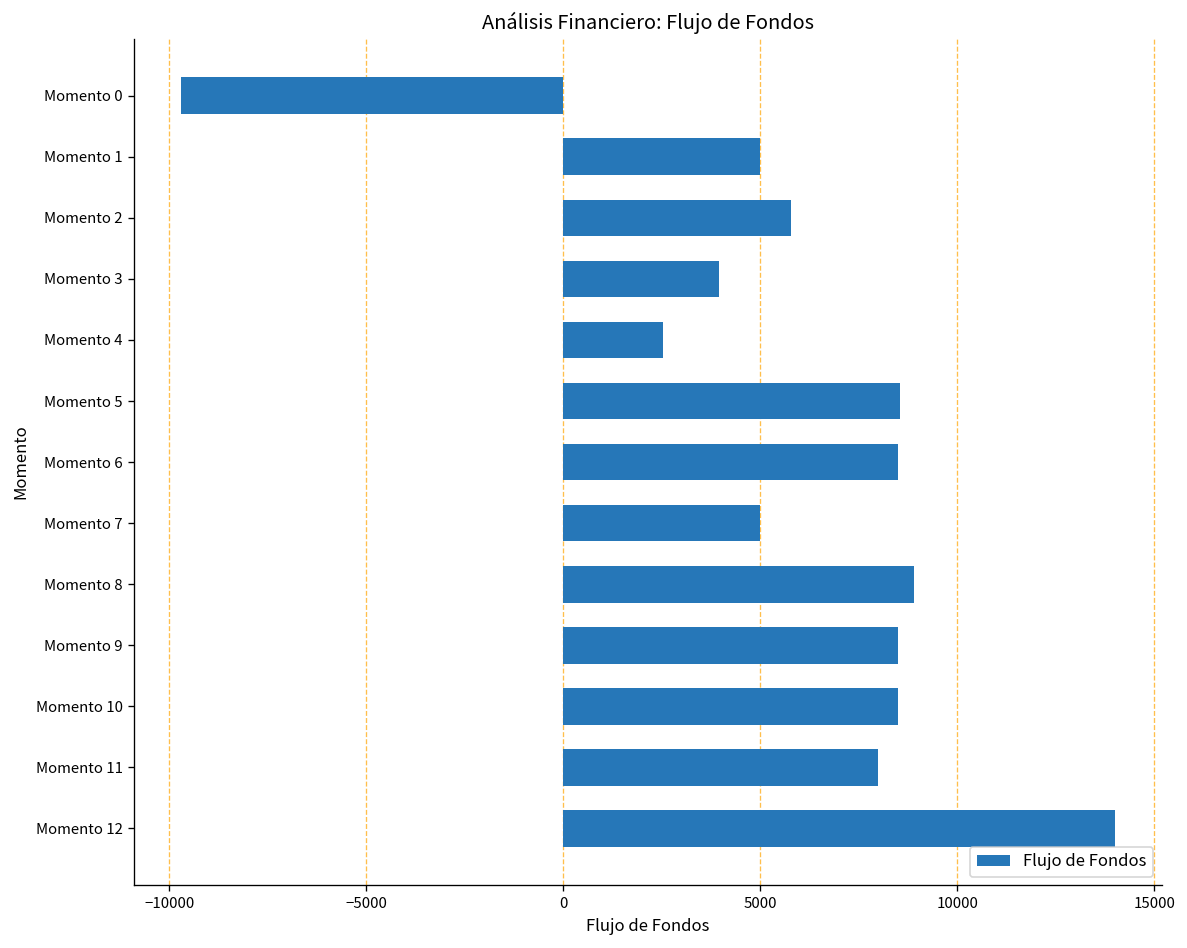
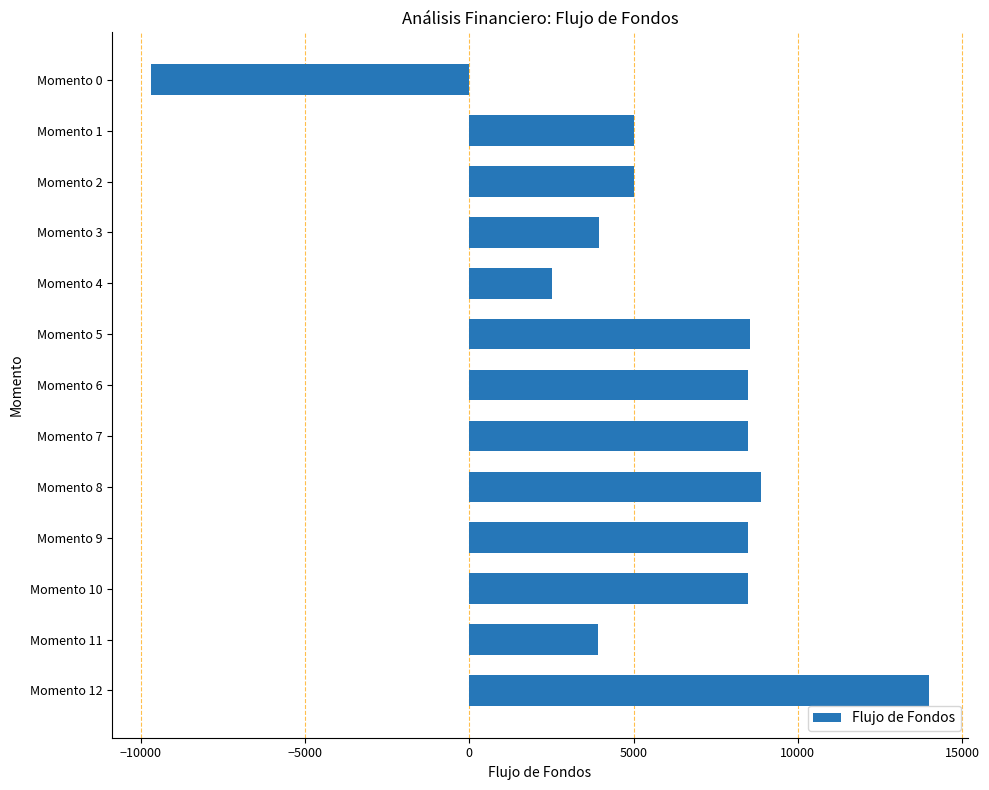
  {
    "Momento 0": -9700,
    "Momento 1": 5000,
-   "Momento 2": 5800,
+   "Momento 2": 5000,
    "Momento 3": 4000,
    "Momento 4": 2500,
    "Momento 5": 8500,
    "Momento 6": 8500,
-   "Momento 7": 5000,
+   "Momento 7": 8500,
    "Momento 8": 8900,
    "Momento 9": 8500,
    "Momento 10": 8500,
-   "Momento 11": 8000,
+   "Momento 11": 3900,
    "Momento 12": 14000
  }
